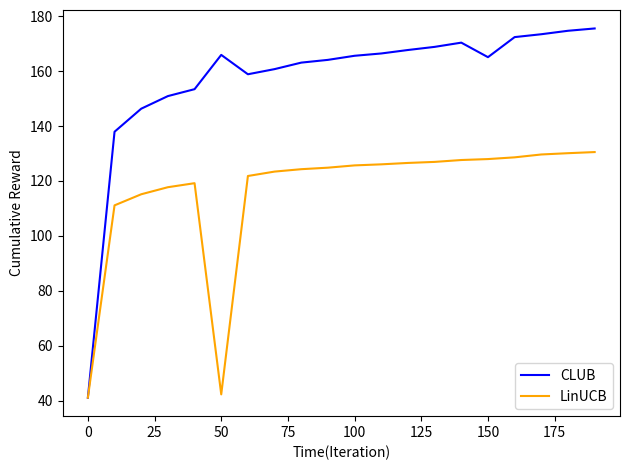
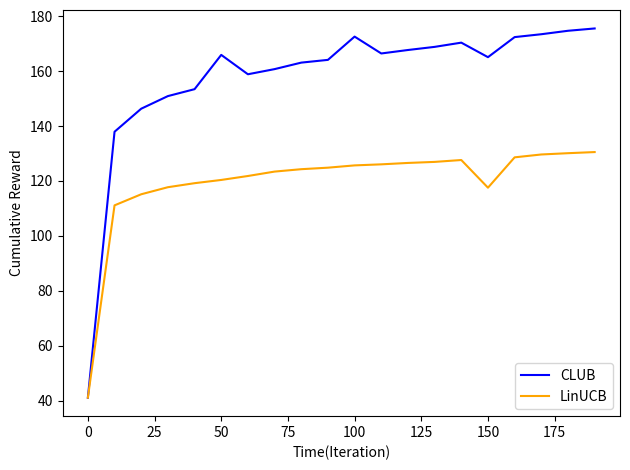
  {
    "CLUB": {
      "50": 166,
-     "100": 166,
+     "100": 173,
      "150": 165
    },
    "LinUCB": {
-     "50": 42,
+     "50": 120,
      "100": 126,
-     "150": 128
+     "150": 118
    }
  }
